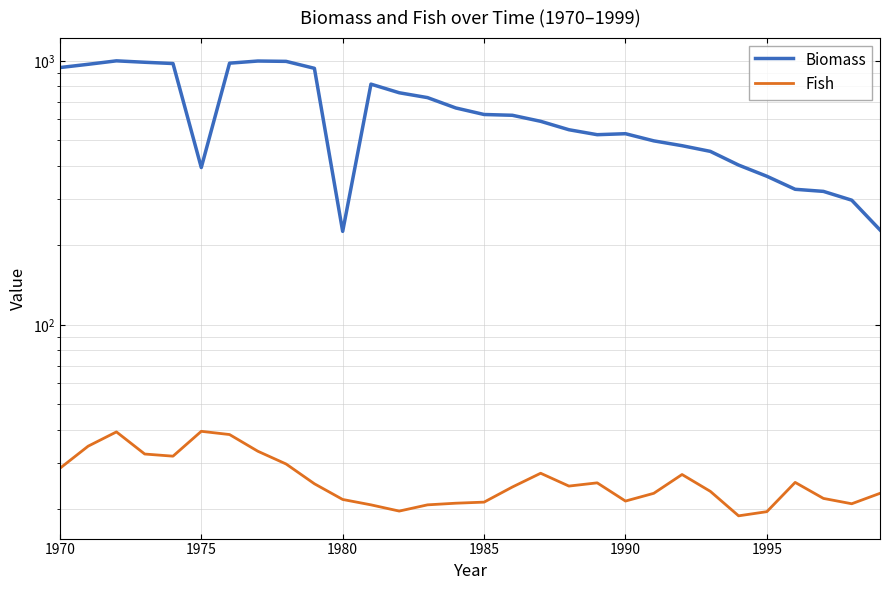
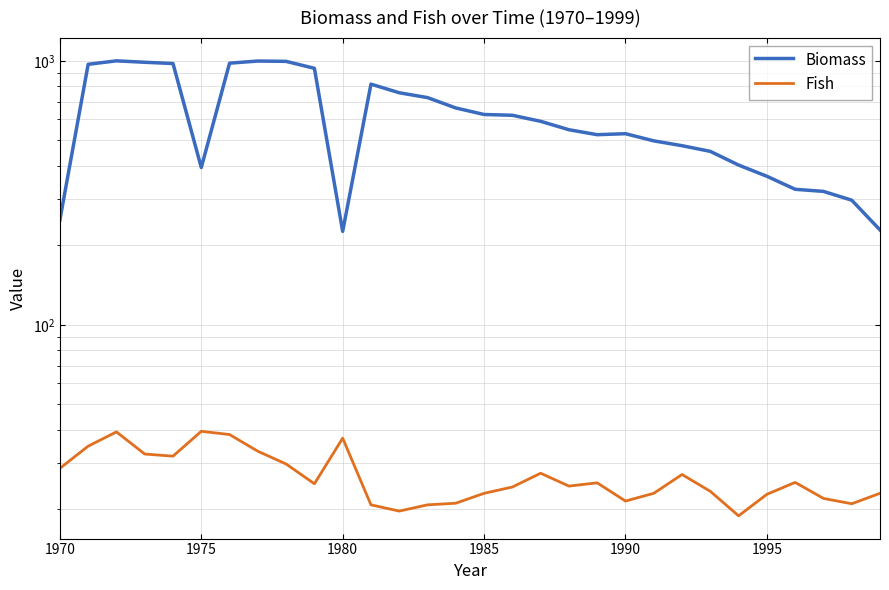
  {
    "Biomass": {
-     "1970": 940,
+     "1970": 250,
      "1975": 390,
      "1980": 230,
      "1985": 630,
      "1990": 530,
      "1995": 370
    },
    "Fish": {
      "1970": 29,
      "1975": 40,
-     "1980": 22,
-     "1985": 21,
+     "1980": 37,
+     "1985": 23,
      "1990": 22,
-     "1995": 20
+     "1995": 23
    }
  }
